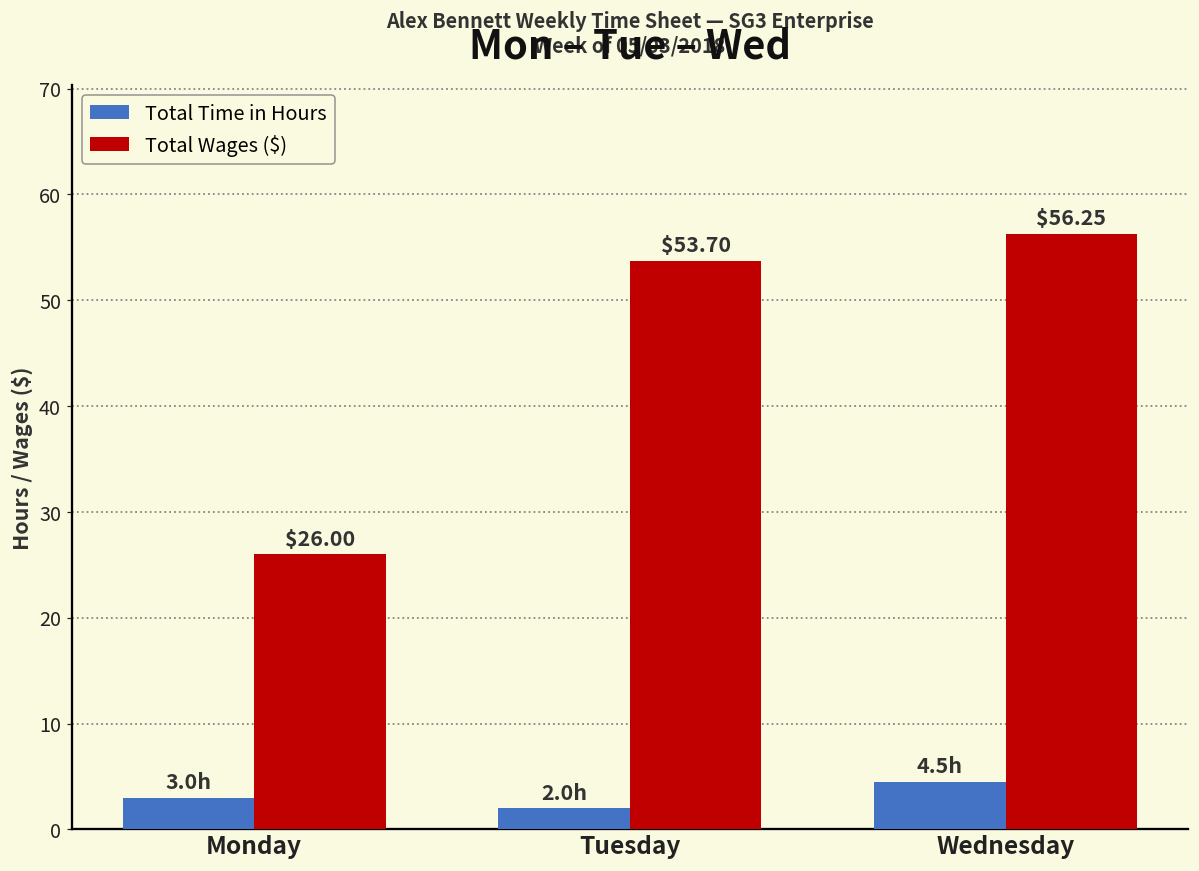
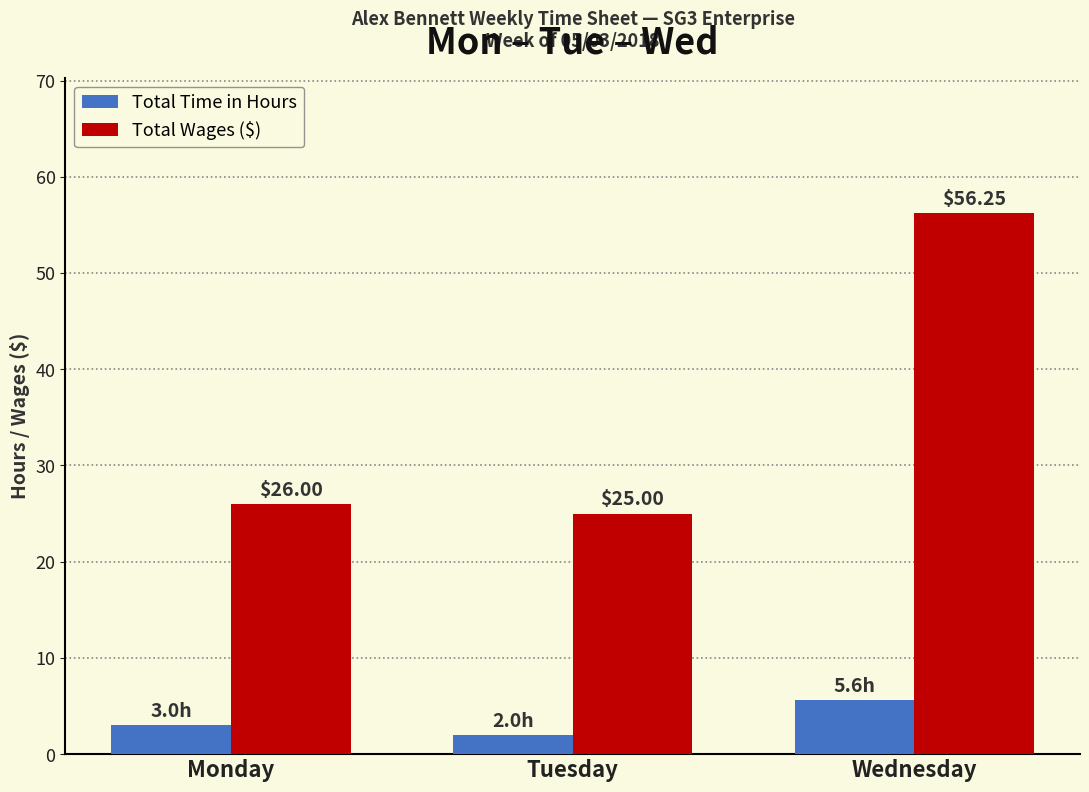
  {
    "Total Time in Hours": {
      "Monday": "3.0h",
      "Tuesday": "2.0h",
-     "Wednesday": "4.5h"
+     "Wednesday": "5.6h"
    },
    "Total Wages ($)": {
      "Monday": "$26.00",
-     "Tuesday": "$53.70",
+     "Tuesday": "$25.00",
      "Wednesday": "$56.25"
    }
  }
